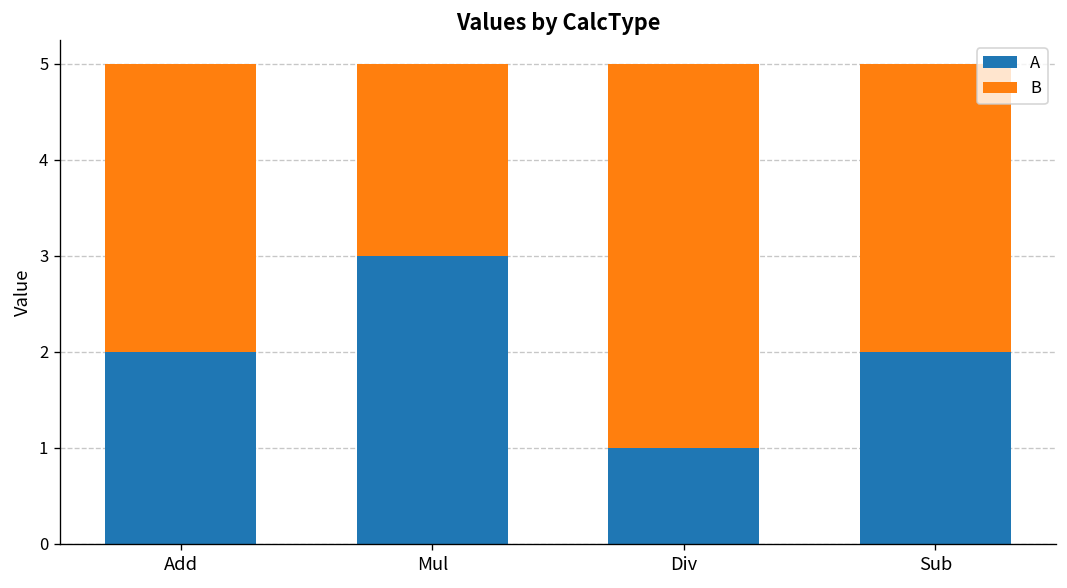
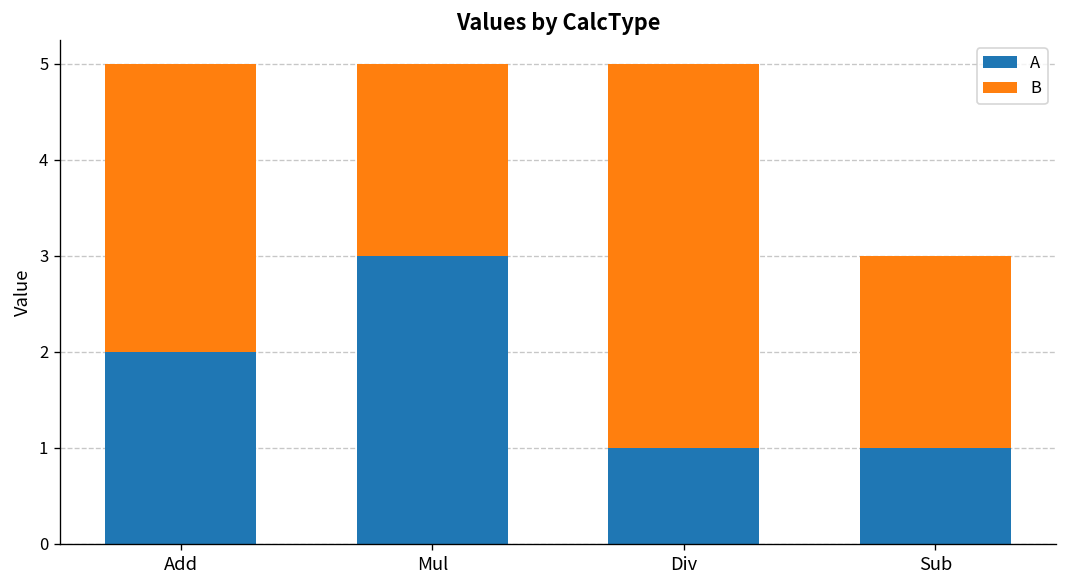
  {
    "A": {
      "Add": 2,
      "Mul": 3,
      "Div": 1,
-     "Sub": 2
+     "Sub": 1
    },
    "B": {
-     "Sub": 3
+     "Sub": 2
    }
  }
